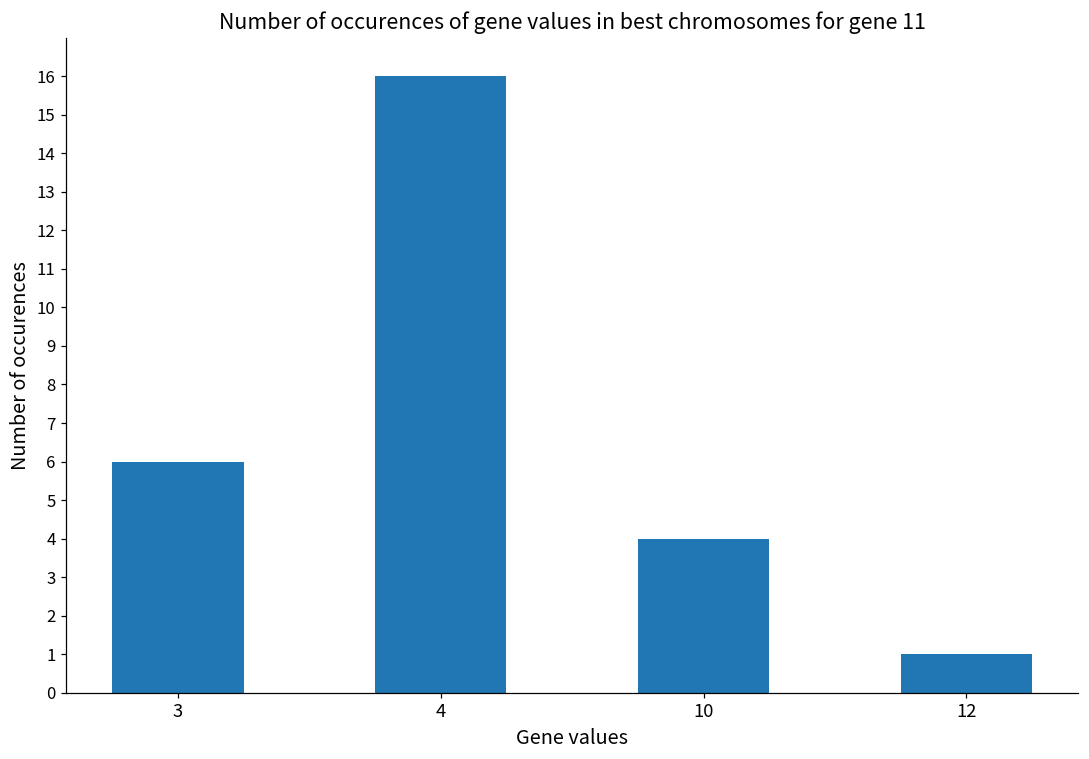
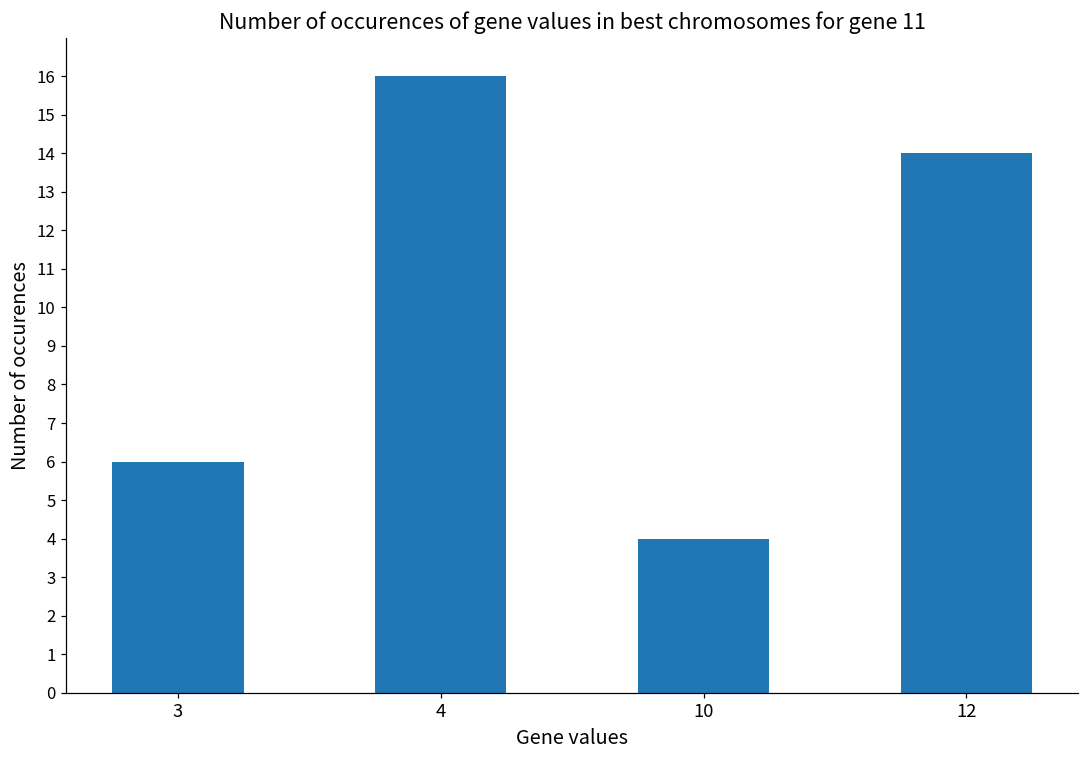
  {
    "3": 6,
    "4": 16,
    "10": 4,
-   "12": 1
+   "12": 14
  }
